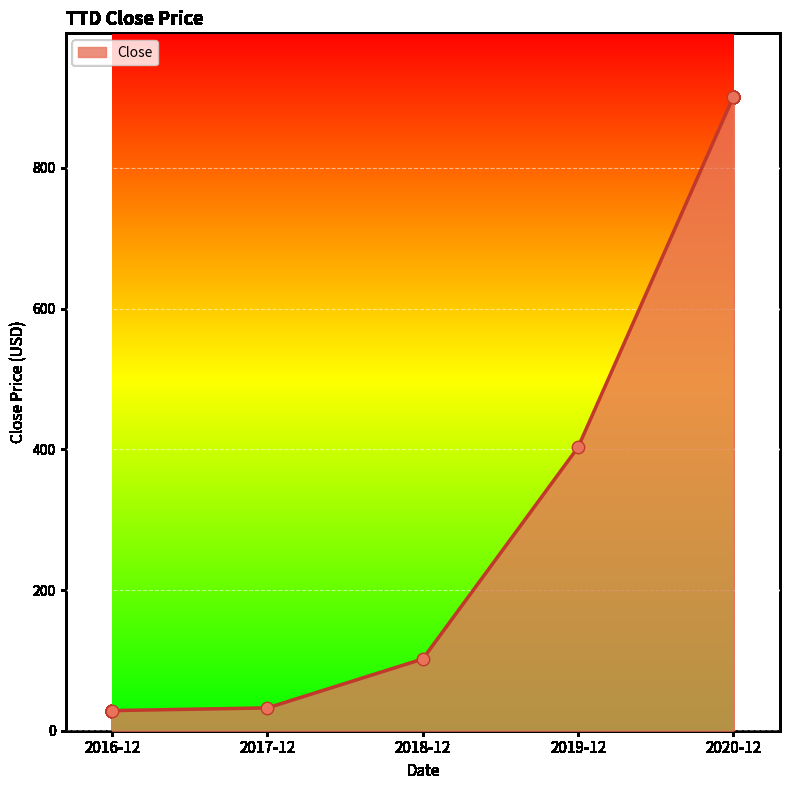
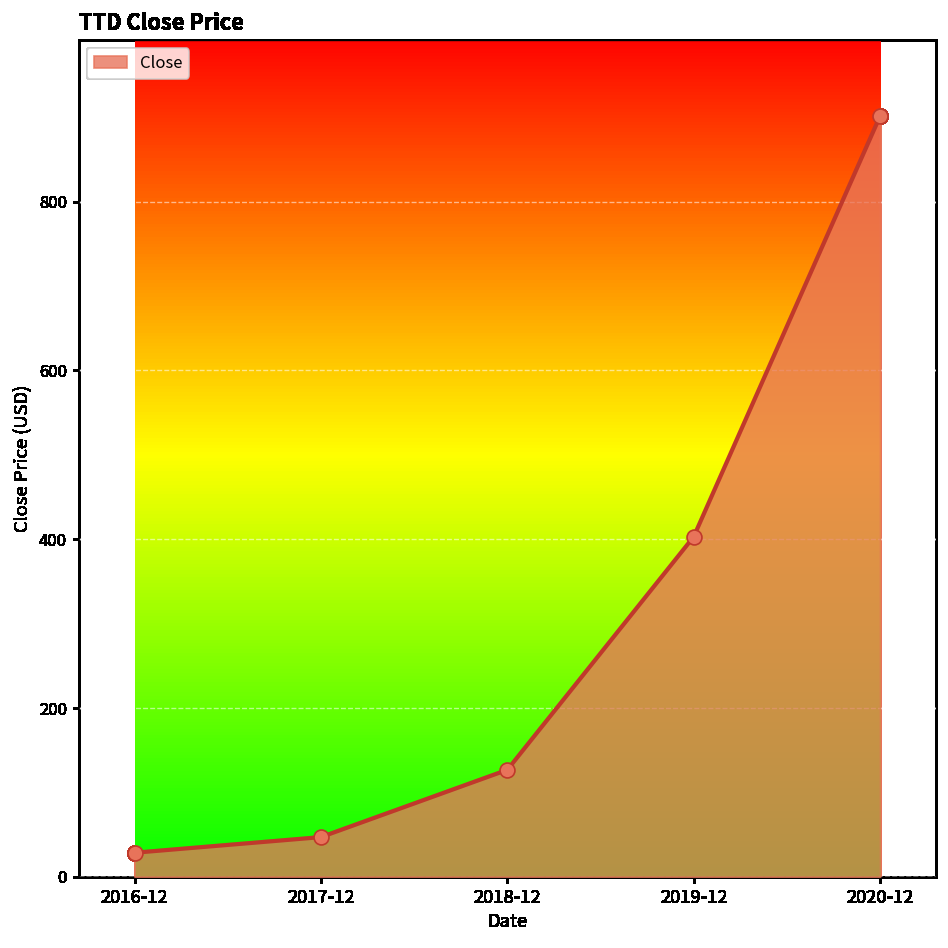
  {
    "2016-12": 30,
-   "2017-12": 30,
-   "2018-12": 100,
+   "2017-12": 50,
+   "2018-12": 130,
    "2019-12": 400,
    "2020-12": 900
  }
